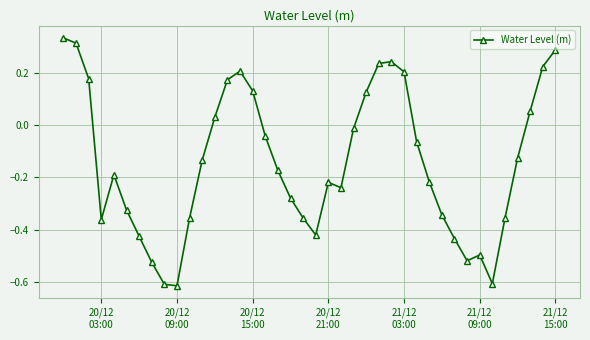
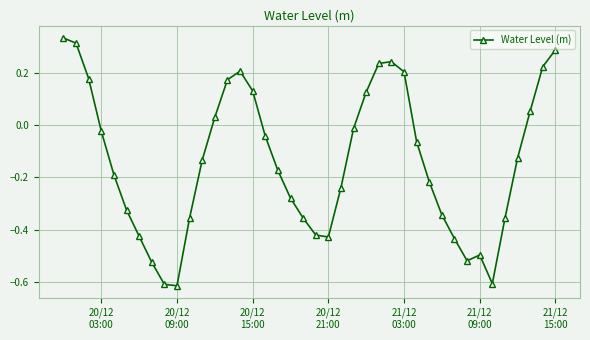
  {
-   "20/12 03:00": -0.36,
+   "20/12 03:00": -0.02,
    "20/12 09:00": -0.61,
    "20/12 15:00": 0.13,
-   "20/12 21:00": -0.22,
+   "20/12 21:00": -0.43,
    "21/12 03:00": 0.20,
    "21/12 09:00": -0.50,
    "21/12 15:00": 0.29
  }
